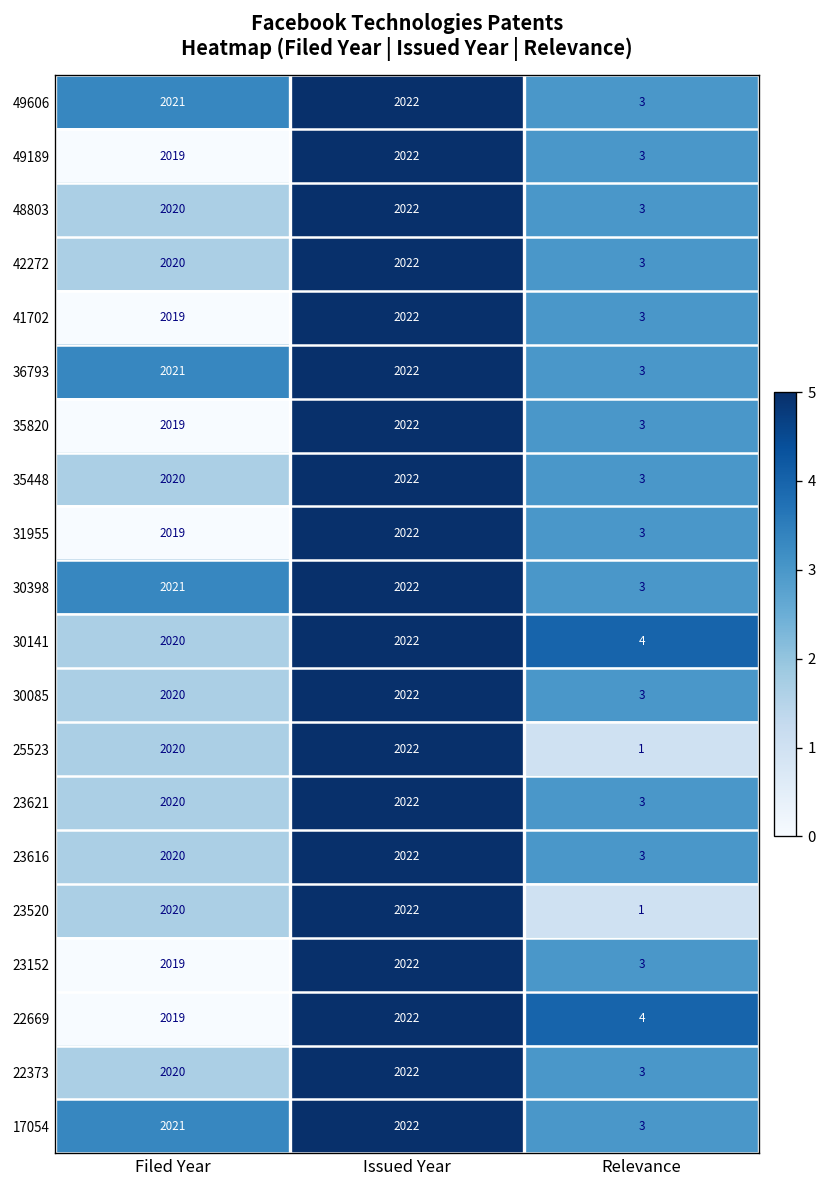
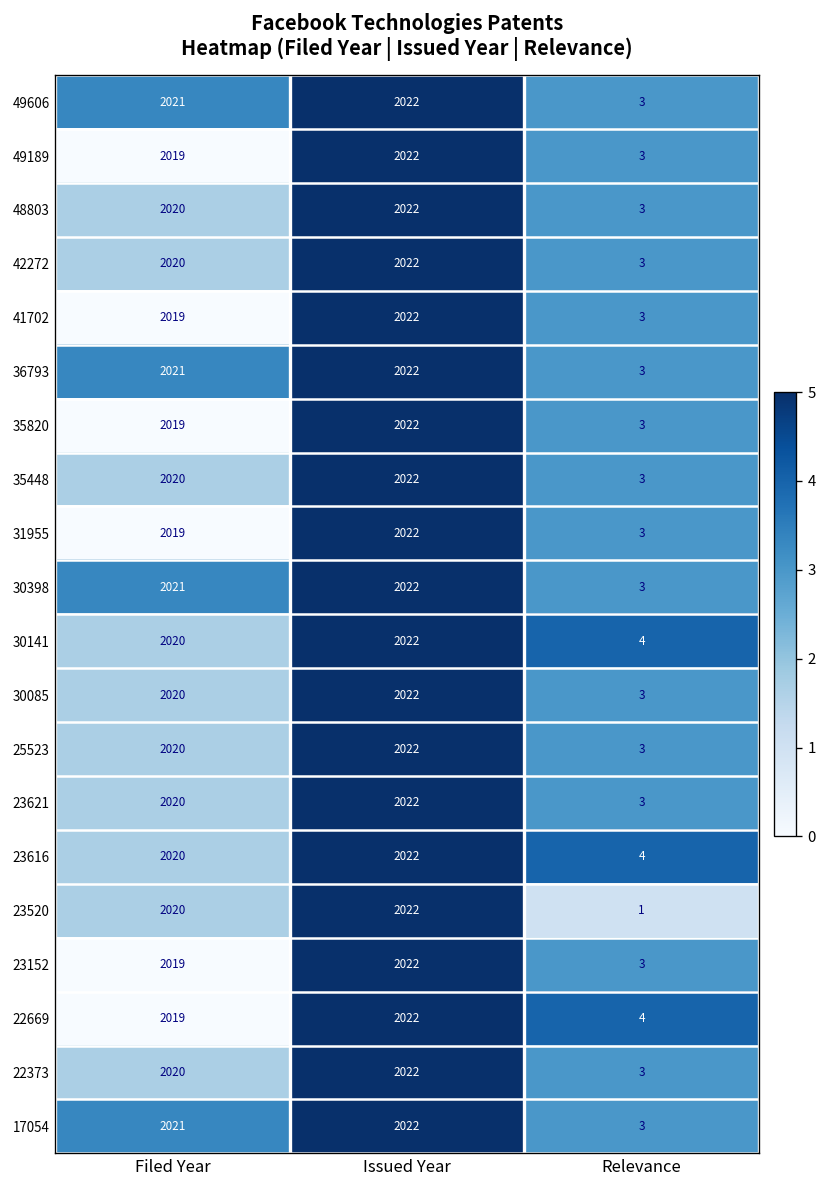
  {
    "49606": {
      "Filed Year": 2021,
      "Issued Year": 2022,
      "Relevance": 3
    },
    "49189": {
      "Filed Year": 2019,
      "Issued Year": 2022,
      "Relevance": 3
    },
    "48803": {
      "Filed Year": 2020,
      "Issued Year": 2022,
      "Relevance": 3
    },
    "42272": {
      "Filed Year": 2020,
      "Issued Year": 2022,
      "Relevance": 3
    },
    "41702": {
      "Filed Year": 2019,
      "Issued Year": 2022,
      "Relevance": 3
    },
    "36793": {
      "Filed Year": 2021,
      "Issued Year": 2022,
      "Relevance": 3
    },
    "35820": {
      "Filed Year": 2019,
      "Issued Year": 2022,
      "Relevance": 3
    },
    "35448": {
      "Filed Year": 2020,
      "Issued Year": 2022,
      "Relevance": 3
    },
    "31955": {
      "Filed Year": 2019,
      "Issued Year": 2022,
      "Relevance": 3
    },
    "30398": {
      "Filed Year": 2021,
      "Issued Year": 2022,
      "Relevance": 3
    },
    "30141": {
      "Filed Year": 2020,
      "Issued Year": 2022,
      "Relevance": 4
    },
    "30085": {
      "Filed Year": 2020,
      "Issued Year": 2022,
      "Relevance": 3
    },
    "25523": {
      "Filed Year": 2020,
      "Issued Year": 2022,
-     "Relevance": 1
+     "Relevance": 3
    },
    "23621": {
      "Filed Year": 2020,
      "Issued Year": 2022,
      "Relevance": 3
    },
    "23616": {
      "Filed Year": 2020,
      "Issued Year": 2022,
-     "Relevance": 3
+     "Relevance": 4
    },
    "23520": {
      "Filed Year": 2020,
      "Issued Year": 2022,
      "Relevance": 1
    },
    "23152": {
      "Filed Year": 2019,
      "Issued Year": 2022,
      "Relevance": 3
    },
    "22669": {
      "Filed Year": 2019,
      "Issued Year": 2022,
      "Relevance": 4
    },
    "22373": {
      "Filed Year": 2020,
      "Issued Year": 2022,
      "Relevance": 3
    },
    "17054": {
      "Filed Year": 2021,
      "Issued Year": 2022,
      "Relevance": 3
    }
  }
